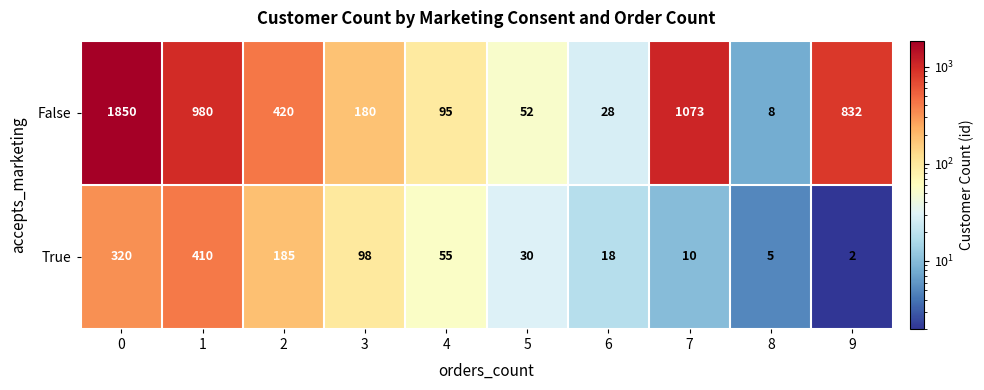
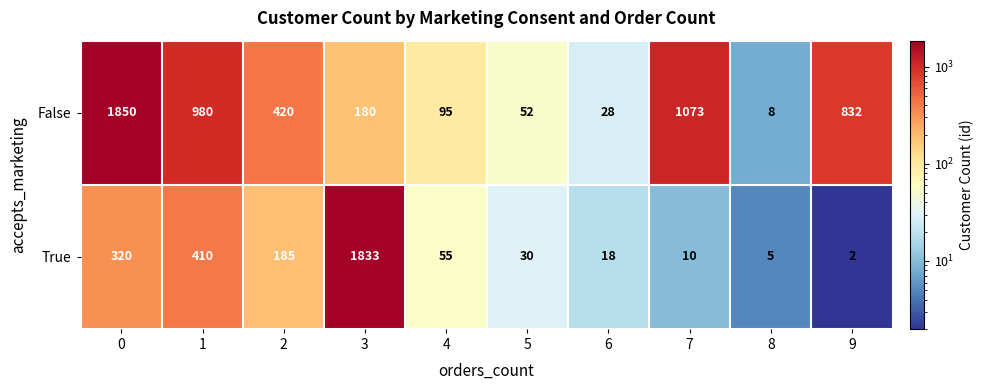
  {
    "False": {
      "0": 1850,
      "1": 980,
      "2": 420,
      "3": 180,
      "4": 95,
      "5": 52,
      "6": 28,
      "7": 1073,
      "8": 8,
      "9": 832
    },
    "True": {
      "0": 320,
      "1": 410,
      "2": 185,
-     "3": 98,
+     "3": 1833,
      "4": 55,
      "5": 30,
      "6": 18,
      "7": 10,
      "8": 5,
      "9": 2
    }
  }
